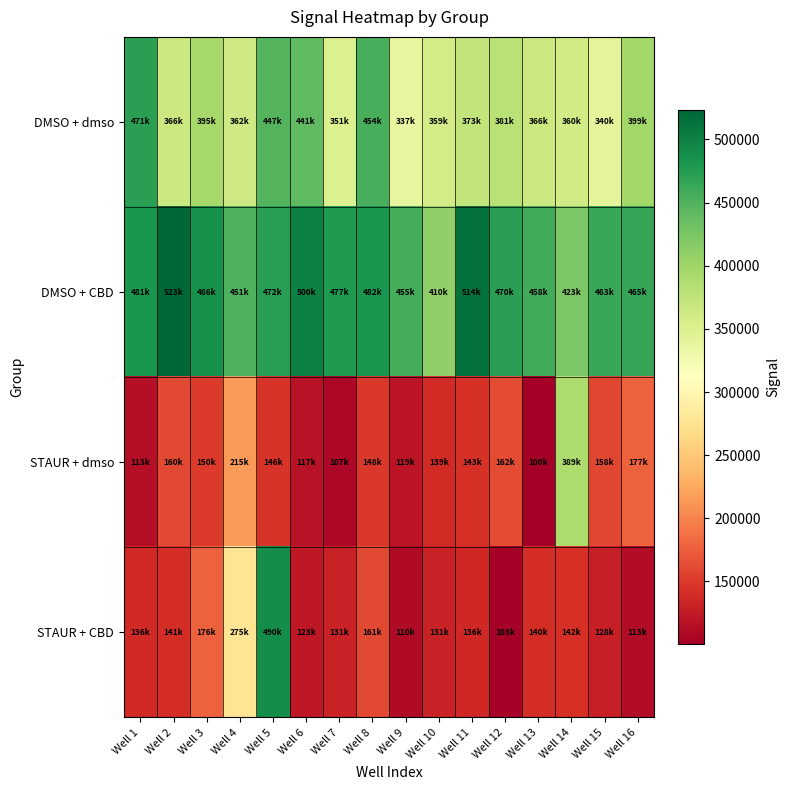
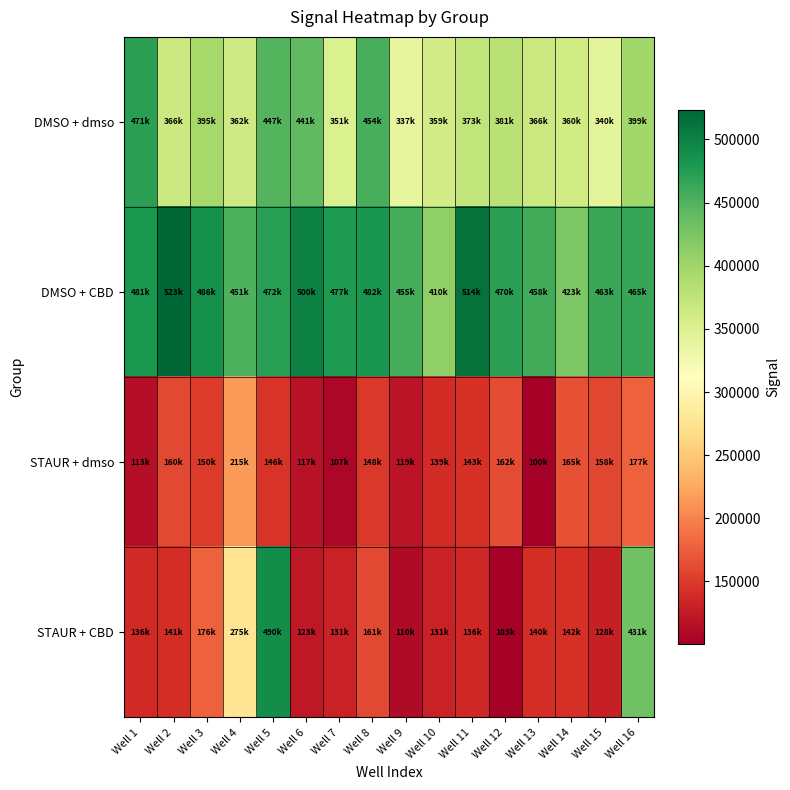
  {
    "DMSO + dmso": {
      "Well 1": "471k",
      "Well 2": "366k",
      "Well 3": "395k",
      "Well 4": "362k",
      "Well 5": "447k",
      "Well 6": "441k",
      "Well 7": "351k",
      "Well 8": "454k",
      "Well 9": "337k",
      "Well 10": "359k",
      "Well 11": "373k",
      "Well 12": "381k",
      "Well 13": "366k",
      "Well 14": "360k",
      "Well 15": "340k",
      "Well 16": "399k"
    },
    "DMSO + CBD": {
      "Well 1": "481k",
      "Well 2": "523k",
      "Well 3": "486k",
      "Well 4": "451k",
      "Well 5": "472k",
      "Well 6": "500k",
      "Well 7": "477k",
      "Well 8": "482k",
      "Well 9": "455k",
      "Well 10": "410k",
      "Well 11": "514k",
      "Well 12": "470k",
      "Well 13": "458k",
      "Well 14": "423k",
      "Well 15": "463k",
      "Well 16": "465k"
    },
    "STAUR + dmso": {
      "Well 1": "113k",
      "Well 2": "160k",
      "Well 3": "150k",
      "Well 4": "215k",
      "Well 5": "146k",
      "Well 6": "117k",
      "Well 7": "107k",
      "Well 8": "148k",
      "Well 9": "119k",
      "Well 10": "139k",
      "Well 11": "143k",
      "Well 12": "162k",
      "Well 13": "100k",
-     "Well 14": "389k",
+     "Well 14": "165k",
      "Well 15": "158k",
      "Well 16": "177k"
    },
    "STAUR + CBD": {
      "Well 1": "136k",
      "Well 2": "141k",
      "Well 3": "176k",
      "Well 4": "275k",
      "Well 5": "490k",
      "Well 6": "123k",
      "Well 7": "131k",
      "Well 8": "161k",
      "Well 9": "110k",
      "Well 10": "131k",
      "Well 11": "136k",
      "Well 12": "103k",
      "Well 13": "140k",
      "Well 14": "142k",
      "Well 15": "128k",
-     "Well 16": "113k"
+     "Well 16": "431k"
    }
  }
